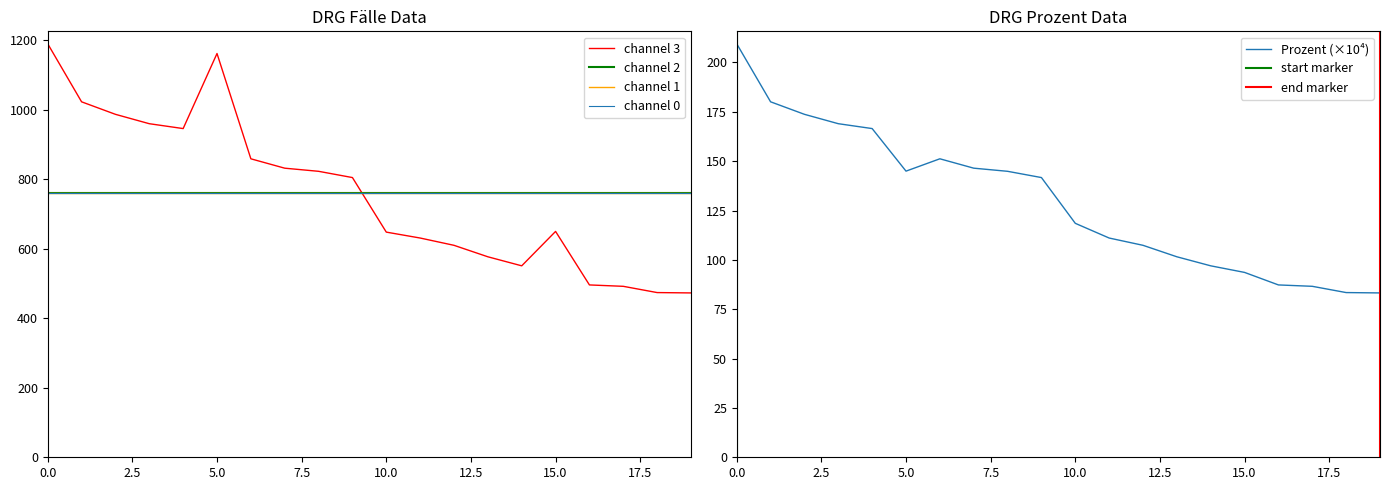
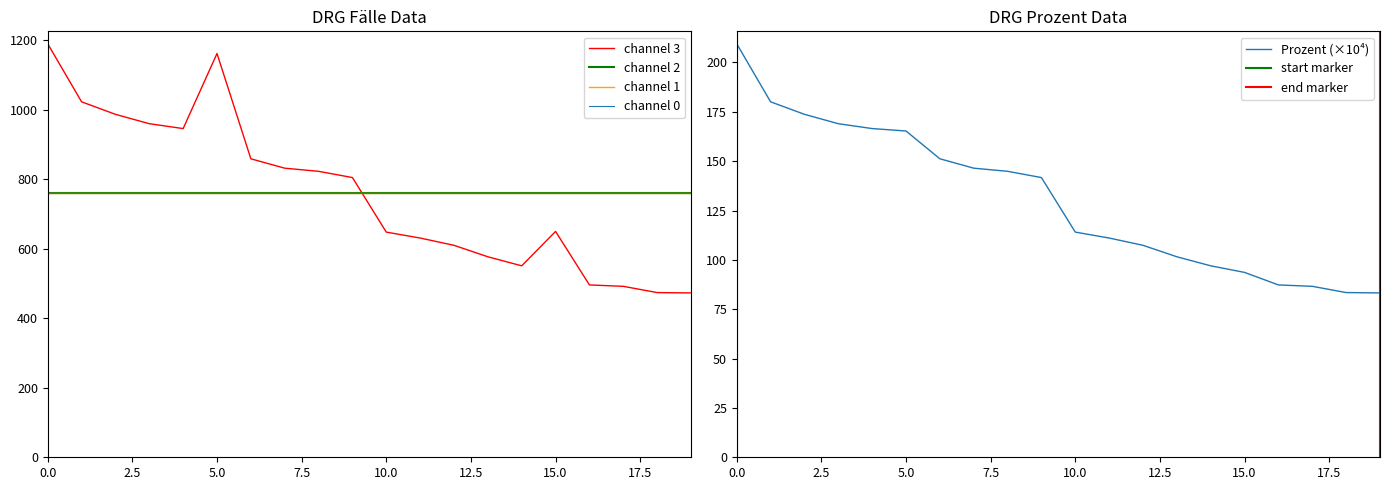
  {
    "DRG Fälle Data": {
      "0.0": 1190,
      "5.0": 1160,
      "10.0": 650,
      "15.0": 650
    },
    "DRG Prozent Data": {
      "0.0": 209,
-     "5.0": 145,
-     "10.0": 119,
+     "5.0": 165,
+     "10.0": 114,
      "15.0": 94
    }
  }
